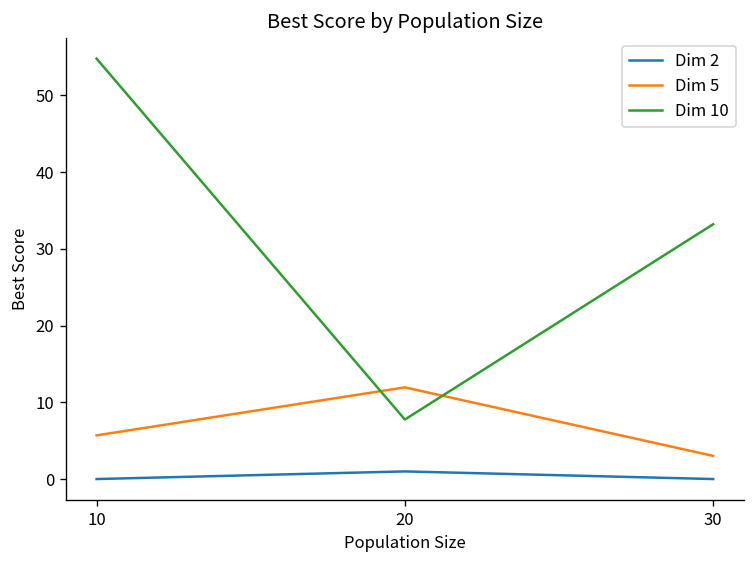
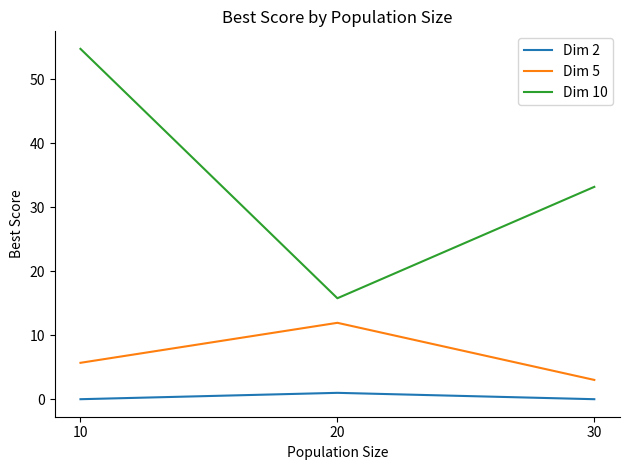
  {
    "Dim 2": {
      "10": 0,
      "20": 1,
      "30": 0
    },
    "Dim 5": {
      "10": 6,
      "20": 12,
      "30": 3
    },
    "Dim 10": {
      "10": 55,
-     "20": 8,
+     "20": 16,
      "30": 33
    }
  }
